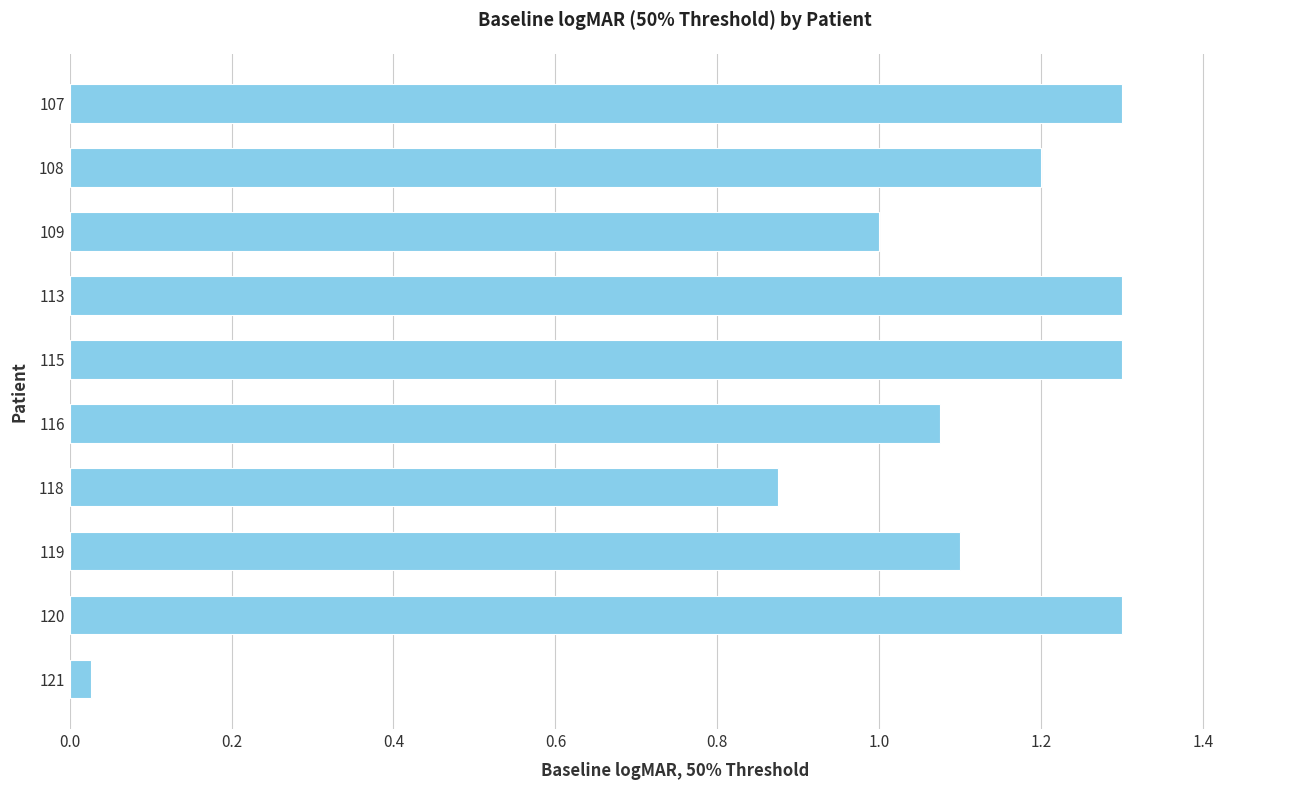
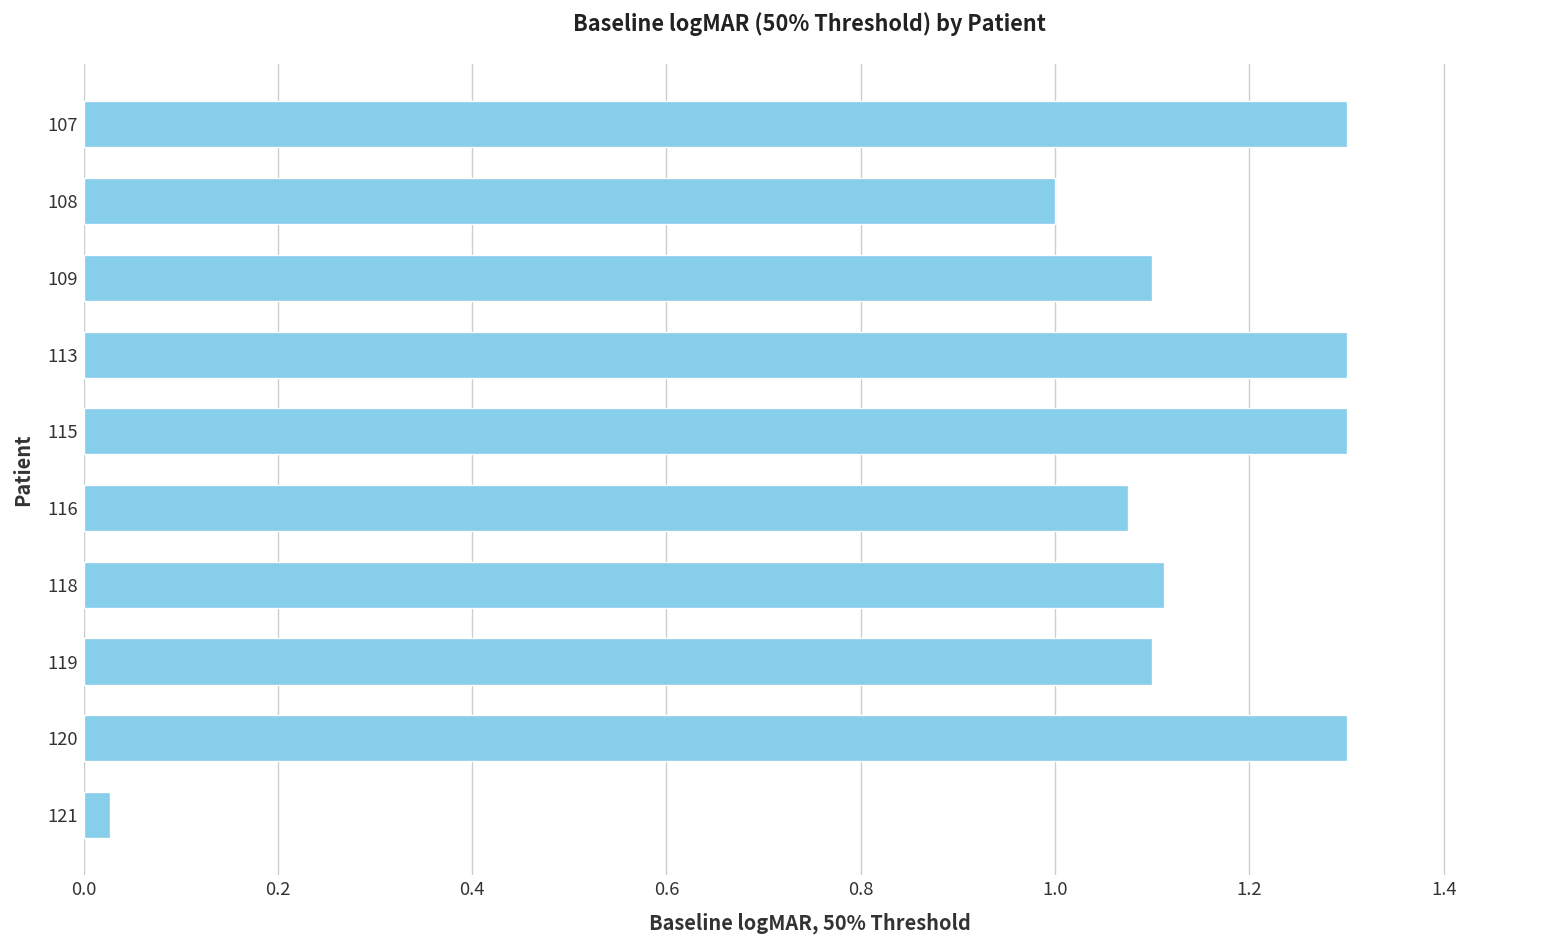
  {
    "107": 1.30,
-   "108": 1.2,
-   "109": 1.0,
+   "108": 1.0,
+   "109": 1.1,
    "113": 1.30,
    "115": 1.30,
    "116": 1.08,
-   "118": 0.88,
+   "118": 1.11,
    "119": 1.10,
    "120": 1.30,
    "121": 0.03
  }
